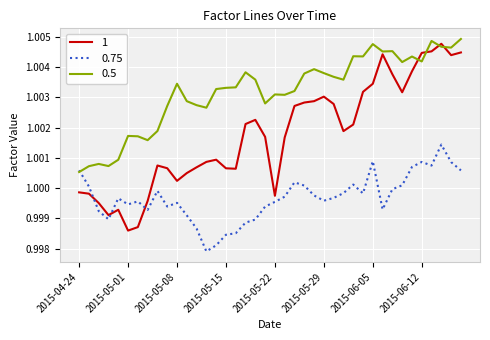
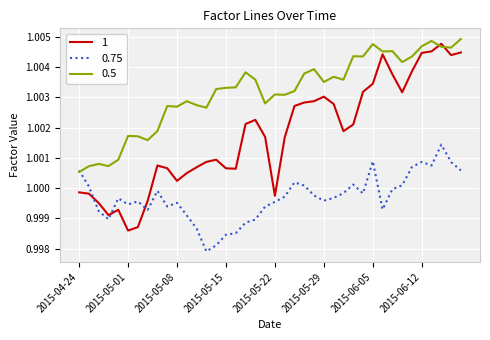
  {
    "1": {
      "2015-04-24": 0.9999,
      "2015-05-01": 0.9986,
      "2015-05-08": 1.0002,
      "2015-05-15": 1.0007,
      "2015-05-22": 0.9998,
      "2015-05-29": 1.0030,
      "2015-06-05": 1.0035,
      "2015-06-12": 1.0045
    },
    "0.75": {
      "2015-05-01": 0.9995,
      "2015-05-08": 0.9995,
      "2015-05-15": 0.9985,
      "2015-05-22": 0.9995,
      "2015-05-29": 0.9996,
      "2015-06-05": 1.0009,
      "2015-06-12": 1.0009
    },
    "0.5": {
      "2015-05-01": 1.0017,
-     "2015-05-08": 1.0035,
+     "2015-05-08": 1.0027,
      "2015-05-15": 1.0033,
      "2015-05-22": 1.0031,
-     "2015-05-29": 1.0038,
+     "2015-05-29": 1.0035,
      "2015-06-05": 1.0048,
-     "2015-06-12": 1.0042
+     "2015-06-12": 1.0047
    }
  }
